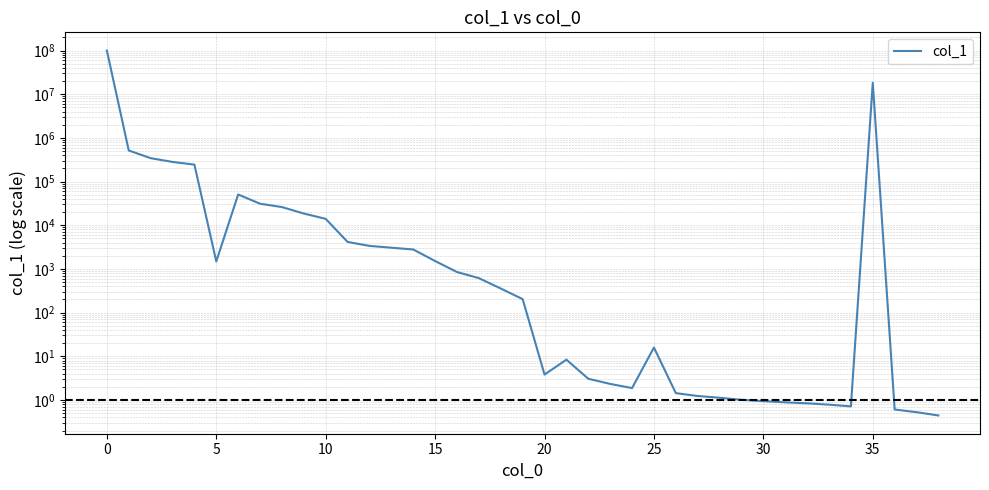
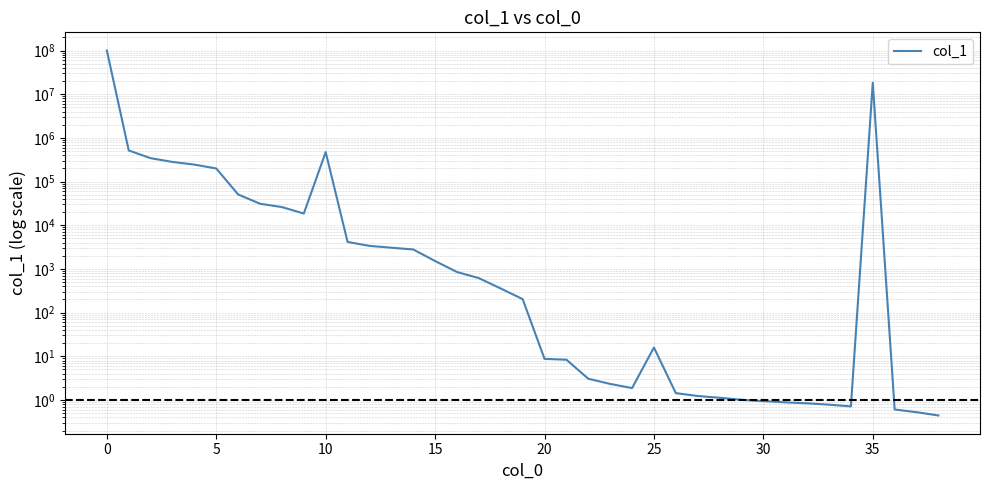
  {
    "0": 100000000,
-   "5": 1500,
-   "10": 14000,
+   "5": 200000,
+   "10": 500000,
    "15": 1500,
-   "20": 4,
+   "20": 9,
    "25": 16,
    "30": 1,
    "35": 18000000
  }
